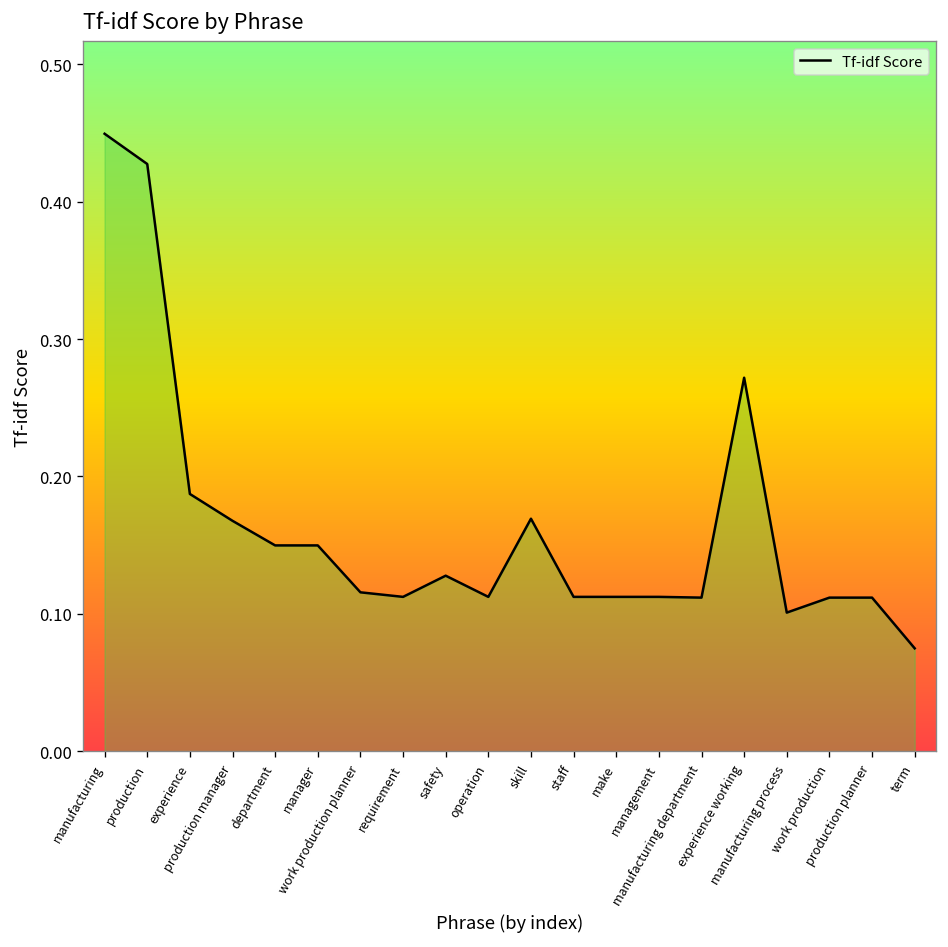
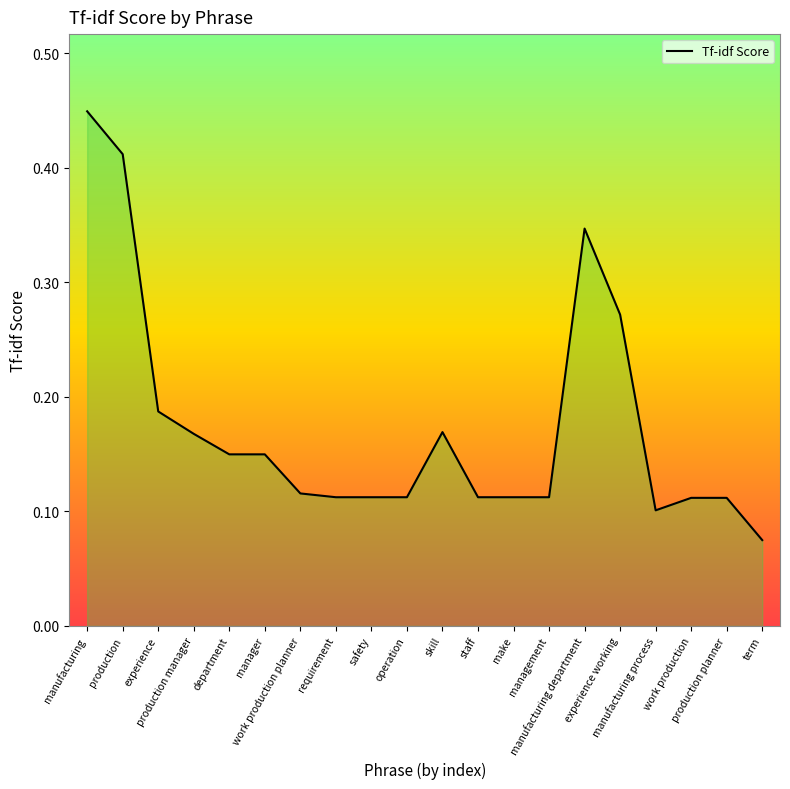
  {
    "manufacturing": 0.449,
-   "production": 0.427,
+   "production": 0.412,
    "experience": 0.187,
    "production manager": 0.168,
    "department": 0.150,
    "manager": 0.150,
    "work production planner": 0.116,
    "requirement": 0.112,
-   "safety": 0.128,
+   "safety": 0.112,
    "operation": 0.112,
    "skill": 0.169,
    "staff": 0.112,
    "make": 0.112,
    "management": 0.112,
-   "manufacturing department": 0.112,
+   "manufacturing department": 0.347,
    "experience working": 0.272,
    "manufacturing process": 0.101,
    "work production": 0.112,
    "production planner": 0.112,
    "term": 0.075
  }
